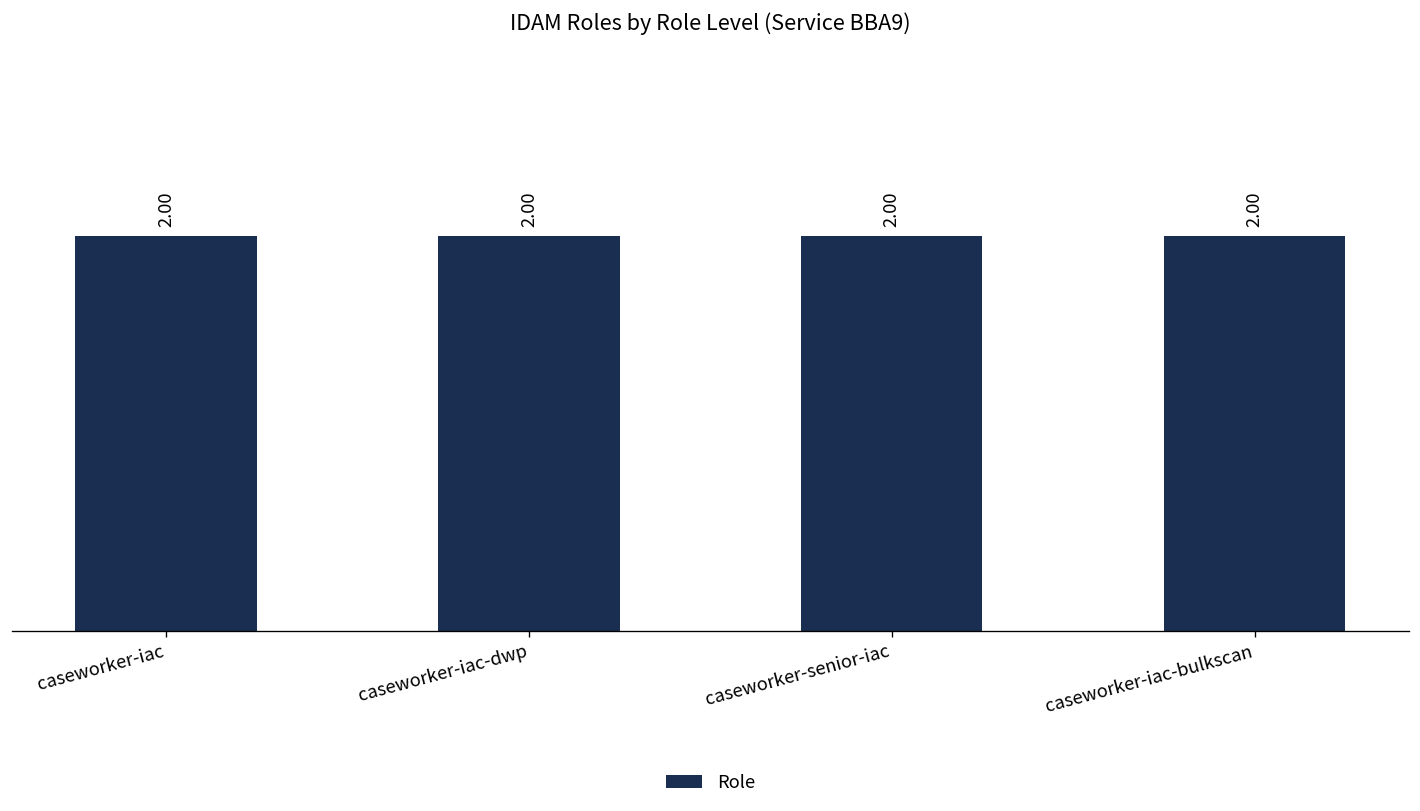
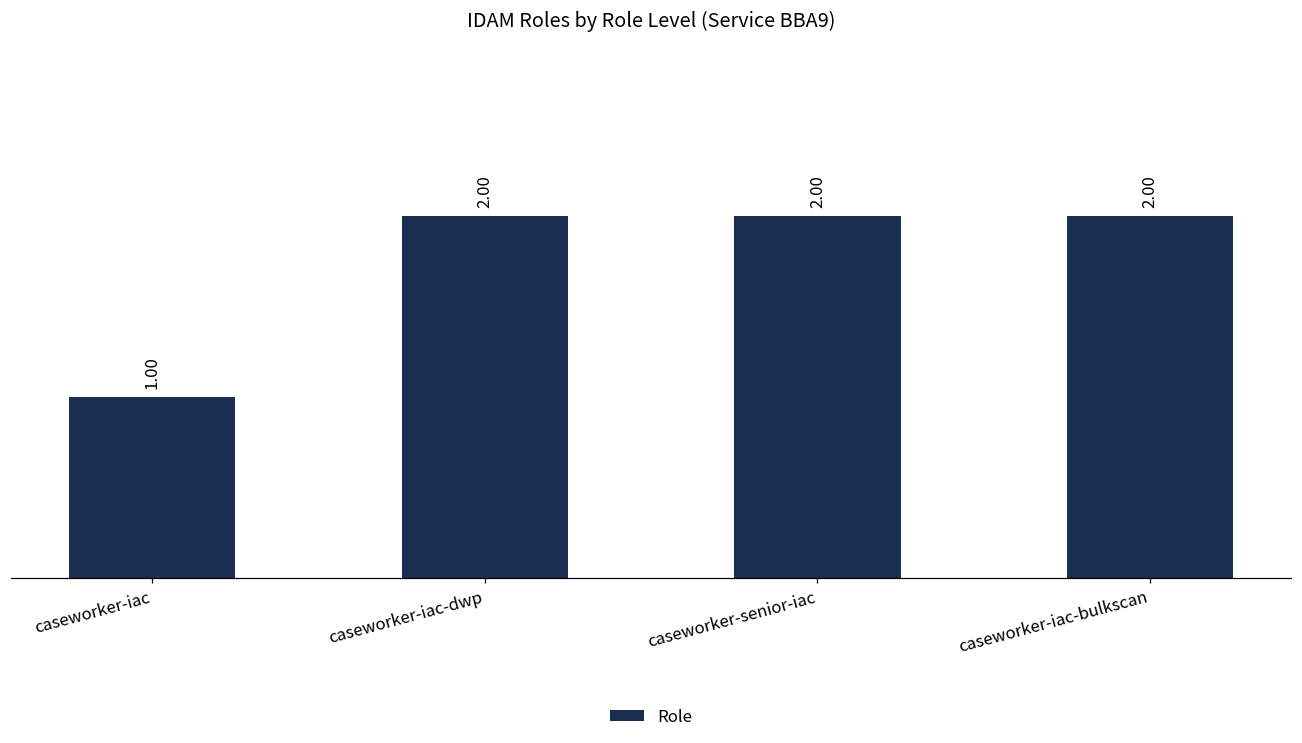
  {
-   "caseworker-iac": 2.00,
+   "caseworker-iac": 1.00,
    "caseworker-iac-dwp": 2.00,
    "caseworker-senior-iac": 2.00,
    "caseworker-iac-bulkscan": 2.00
  }
